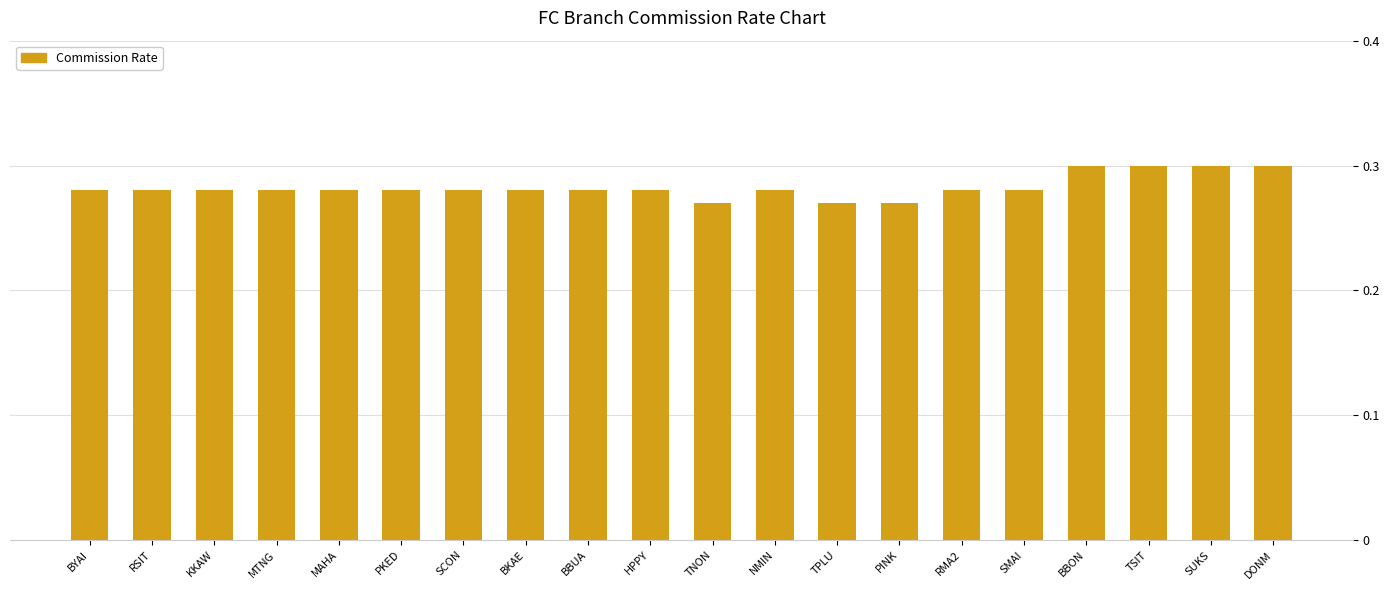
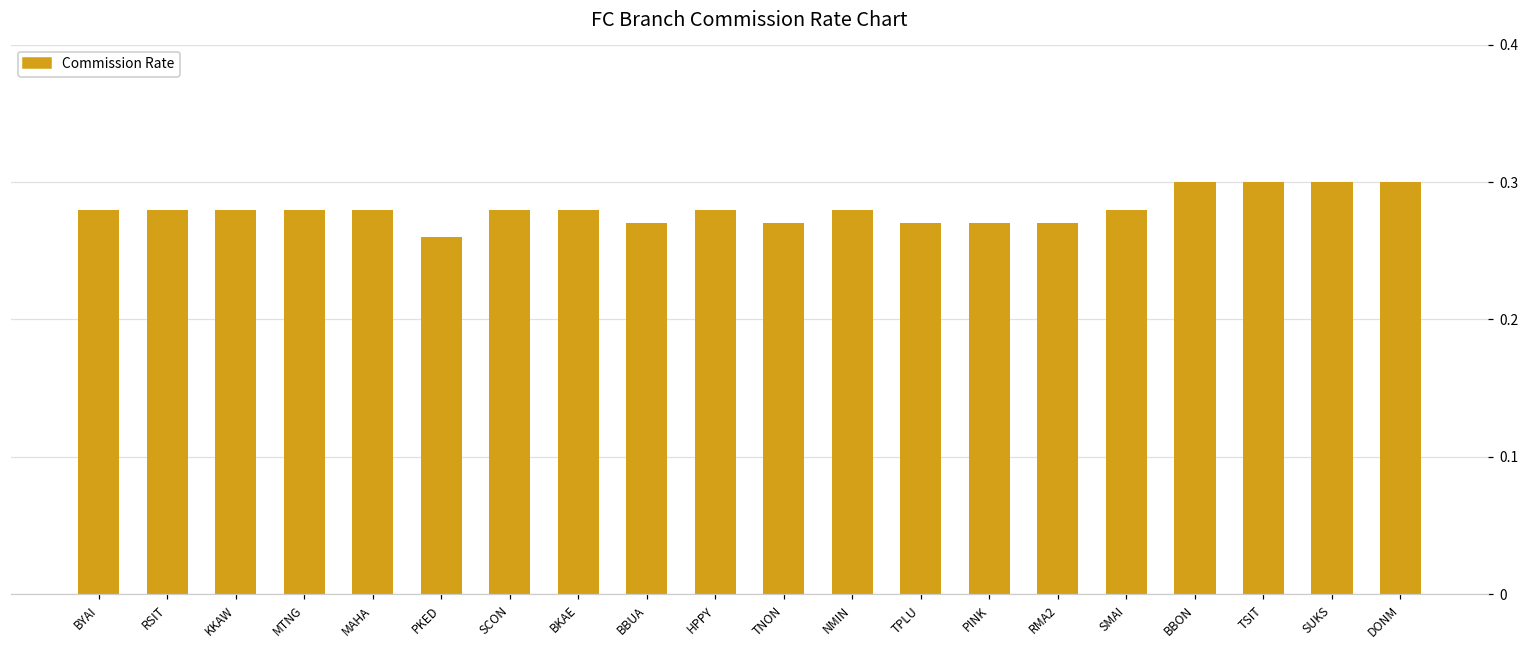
  {
    "BYAI": 0.28,
    "RSIT": 0.28,
    "KKAW": 0.28,
    "MTNG": 0.28,
    "MAHA": 0.28,
-   "PKED": 0.28,
+   "PKED": 0.26,
    "SCON": 0.28,
    "BKAE": 0.28,
-   "BBUA": 0.28,
+   "BBUA": 0.27,
    "HPPY": 0.28,
    "TNON": 0.27,
    "NMIN": 0.28,
    "TPLU": 0.27,
    "PINK": 0.27,
-   "RMA2": 0.28,
+   "RMA2": 0.27,
    "SMAI": 0.28,
    "BBON": 0.30,
    "TSIT": 0.30,
    "SUKS": 0.30,
    "DONM": 0.30
  }
